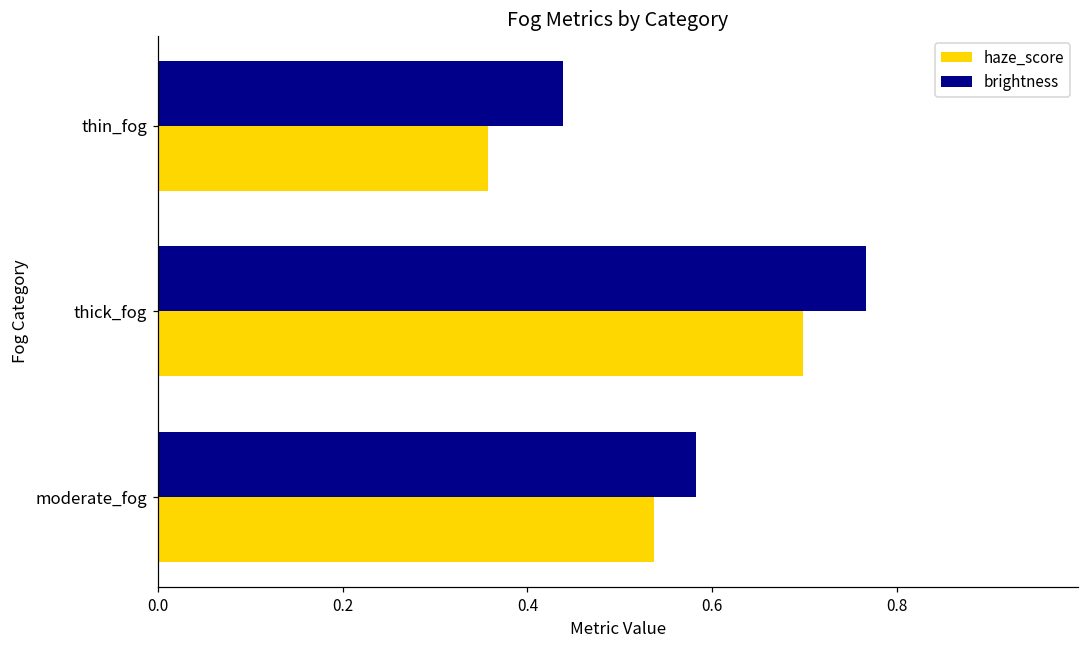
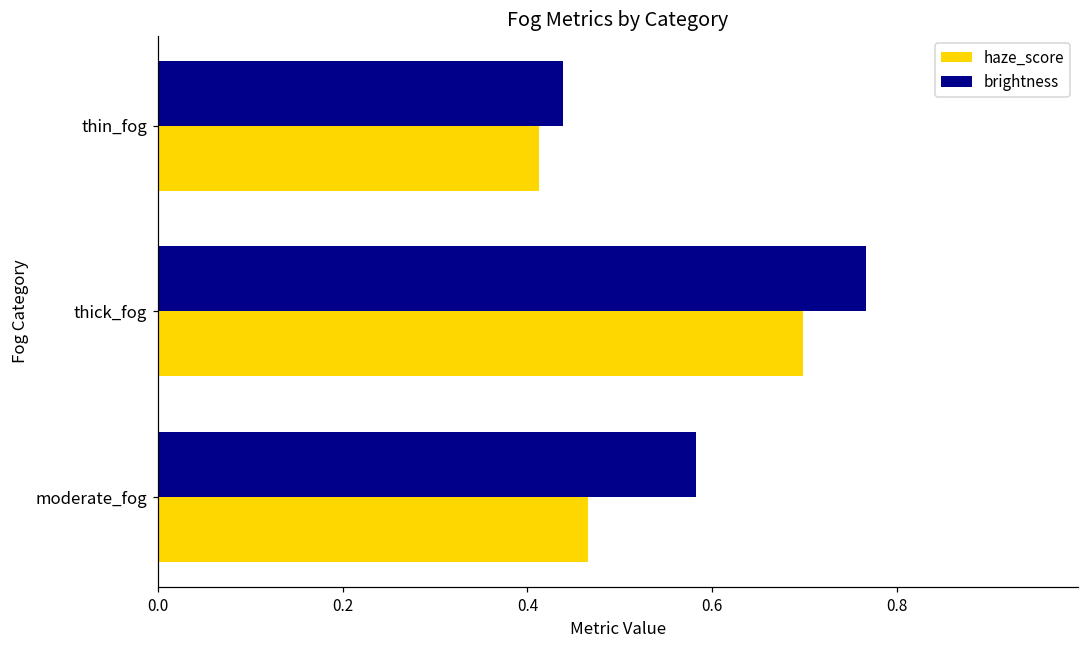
  {
    "haze_score": {
-     "thin_fog": 0.36,
+     "thin_fog": 0.41,
      "thick_fog": 0.70,
-     "moderate_fog": 0.54
+     "moderate_fog": 0.47
    },
    "brightness": {
      "thin_fog": 0.44,
      "thick_fog": 0.77,
      "moderate_fog": 0.58
    }
  }
